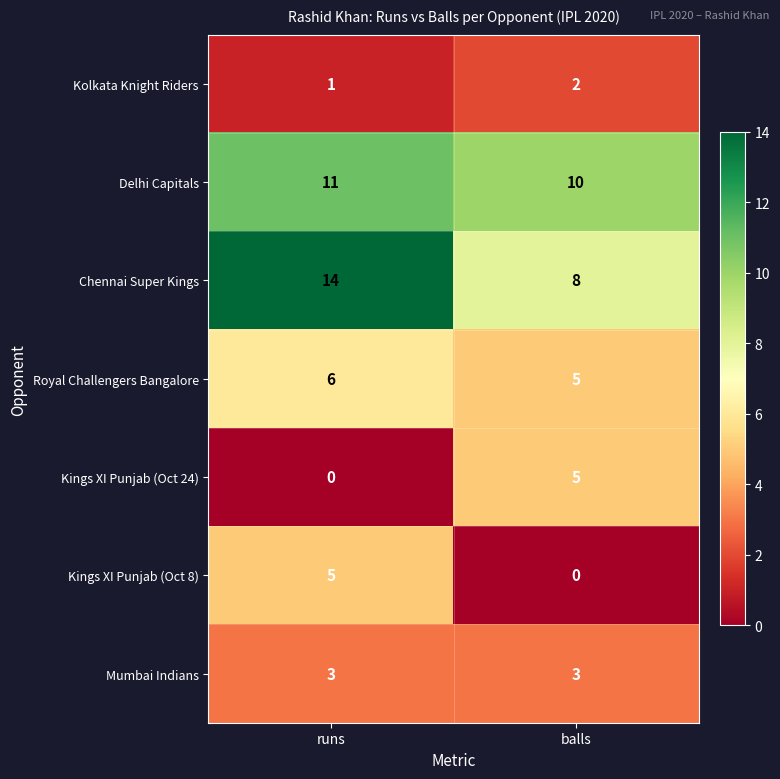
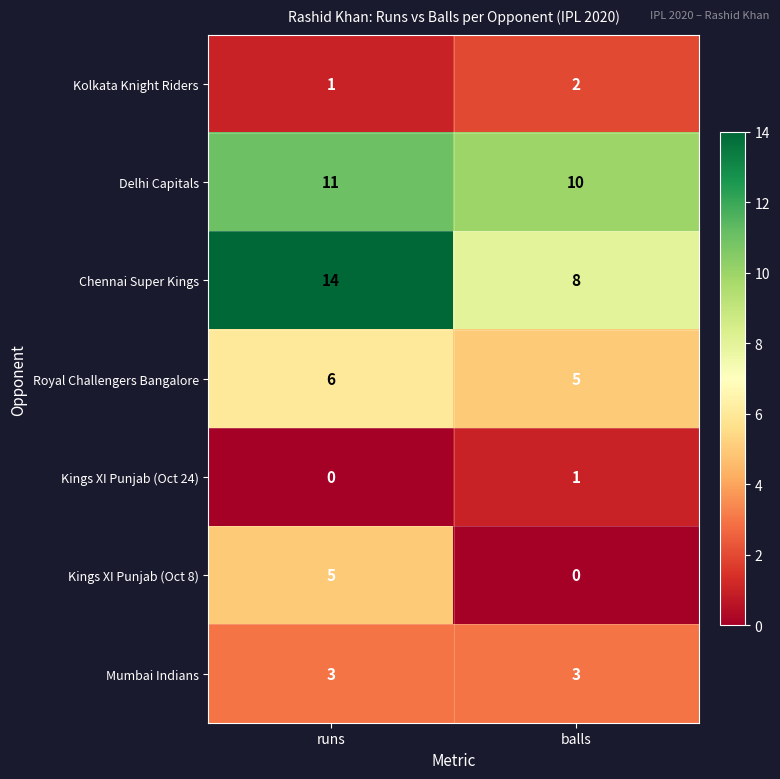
  {
    "Kolkata Knight Riders": {
      "runs": 1,
      "balls": 2
    },
    "Delhi Capitals": {
      "runs": 11,
      "balls": 10
    },
    "Chennai Super Kings": {
      "runs": 14,
      "balls": 8
    },
    "Royal Challengers Bangalore": {
      "runs": 6,
      "balls": 5
    },
    "Kings XI Punjab (Oct 24)": {
      "runs": 0,
-     "balls": 5
+     "balls": 1
    },
    "Kings XI Punjab (Oct 8)": {
      "runs": 5,
      "balls": 0
    },
    "Mumbai Indians": {
      "runs": 3,
      "balls": 3
    }
  }
